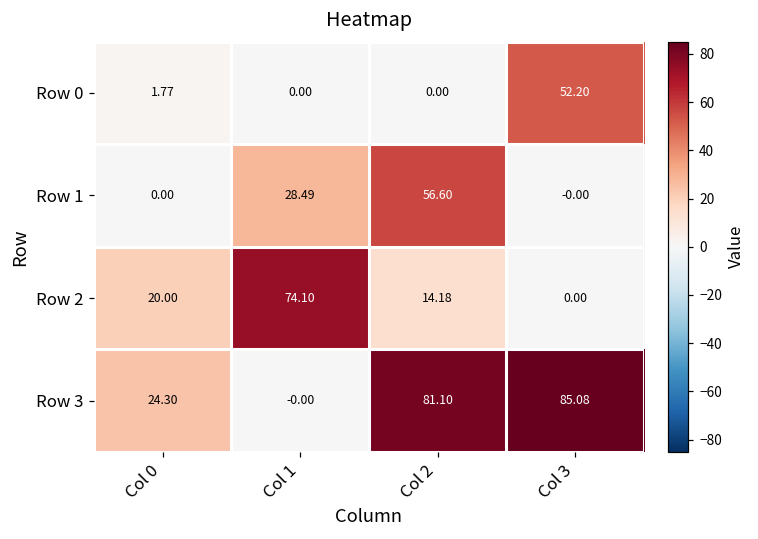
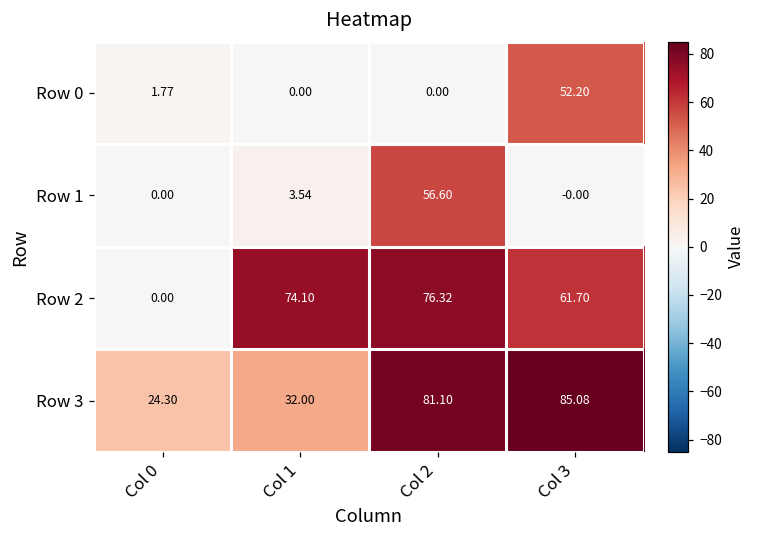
  {
    "Row 0": {
      "Col 0": 1.77,
      "Col 1": 0.00,
      "Col 2": 0.00,
      "Col 3": 52.20
    },
    "Row 1": {
      "Col 0": 0.00,
-     "Col 1": 28.49,
+     "Col 1": 3.54,
      "Col 2": 56.60,
      "Col 3": -0.00
    },
    "Row 2": {
-     "Col 0": 20.00,
+     "Col 0": 0.00,
      "Col 1": 74.10,
-     "Col 2": 14.18,
-     "Col 3": 0.00
+     "Col 2": 76.32,
+     "Col 3": 61.70
    },
    "Row 3": {
      "Col 0": 24.30,
-     "Col 1": -0.00,
+     "Col 1": 32.00,
      "Col 2": 81.10,
      "Col 3": 85.08
    }
  }
